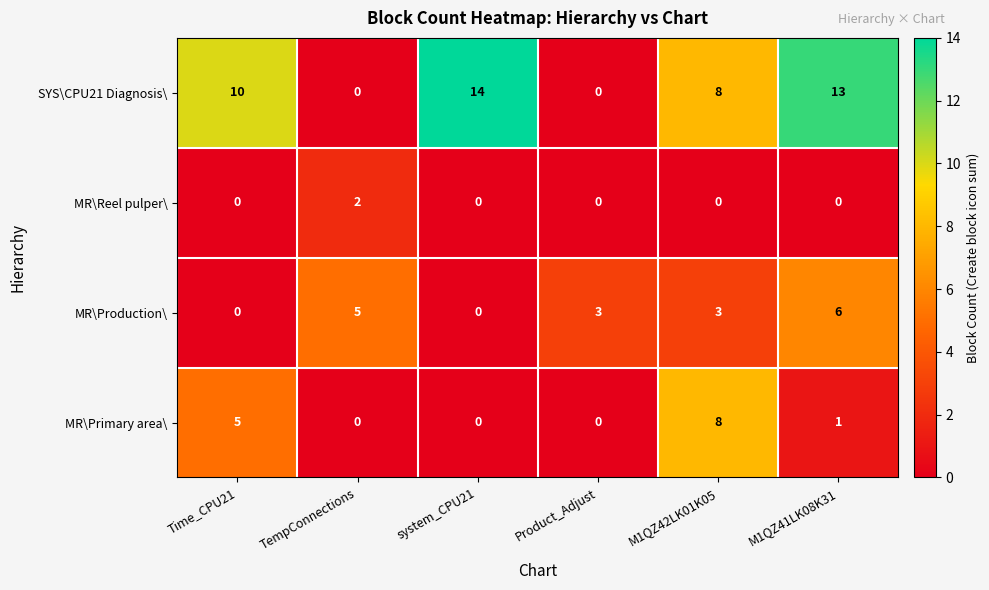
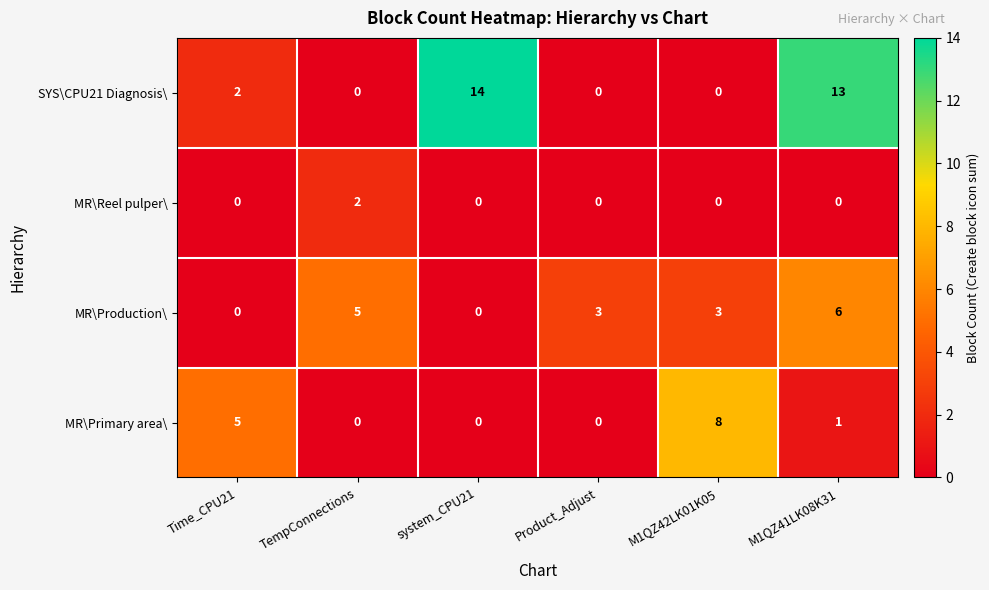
  {
    "SYS\\CPU21 Diagnosis\\": {
-     "Time_CPU21": 10,
+     "Time_CPU21": 2,
      "TempConnections": 0,
      "system_CPU21": 14,
      "Product_Adjust": 0,
-     "M1QZ42LK01K05": 8,
+     "M1QZ42LK01K05": 0,
      "M1QZ41LK08K31": 13
    },
    "MR\\Reel pulper\\": {
      "Time_CPU21": 0,
      "TempConnections": 2,
      "system_CPU21": 0,
      "Product_Adjust": 0,
      "M1QZ42LK01K05": 0,
      "M1QZ41LK08K31": 0
    },
    "MR\\Production\\": {
      "Time_CPU21": 0,
      "TempConnections": 5,
      "system_CPU21": 0,
      "Product_Adjust": 3,
      "M1QZ42LK01K05": 3,
      "M1QZ41LK08K31": 6
    },
    "MR\\Primary area\\": {
      "Time_CPU21": 5,
      "TempConnections": 0,
      "system_CPU21": 0,
      "Product_Adjust": 0,
      "M1QZ42LK01K05": 8,
      "M1QZ41LK08K31": 1
    }
  }
